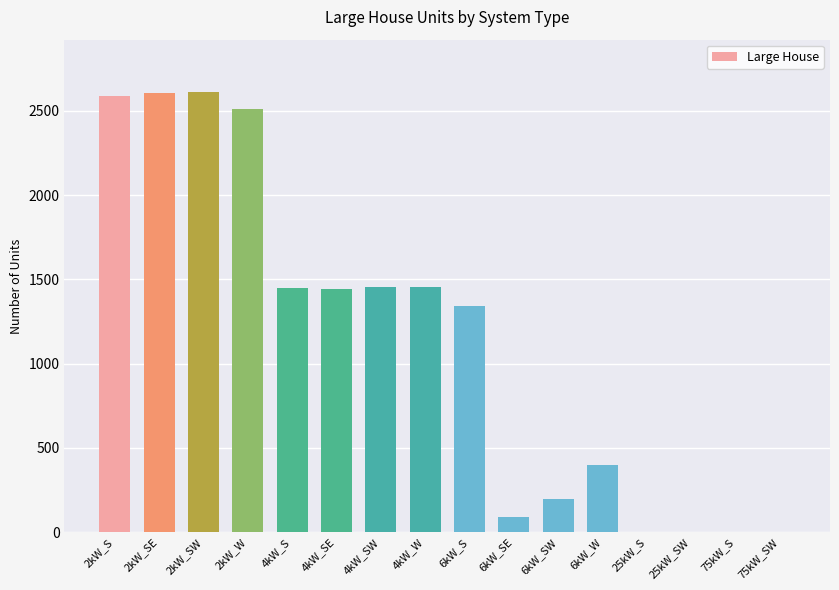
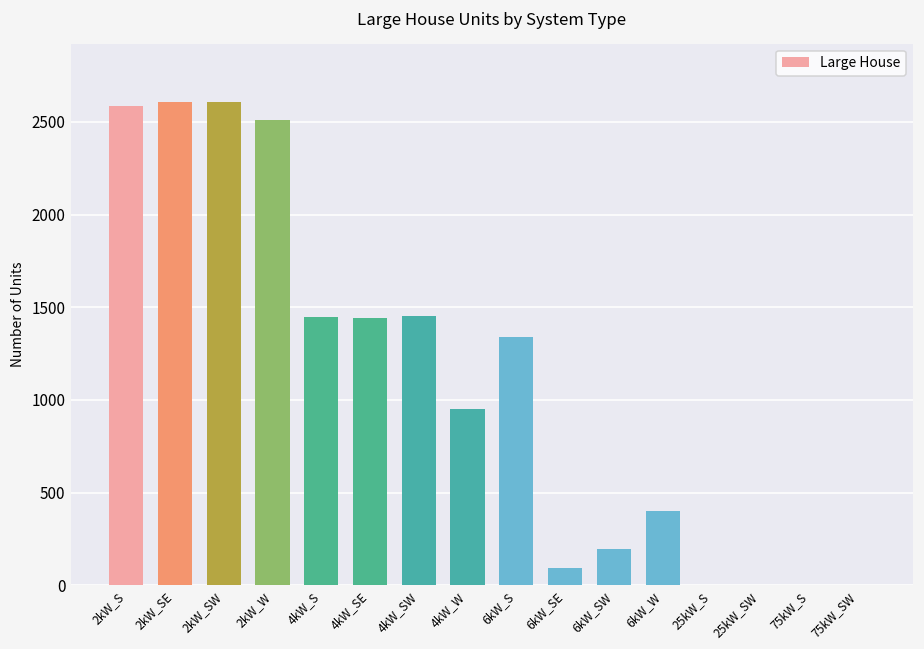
  {
    "2kW_S": 2590,
    "2kW_SE": 2610,
    "2kW_SW": 2610,
    "2kW_W": 2510,
    "4kW_S": 1450,
    "4kW_SE": 1440,
    "4kW_SW": 1450,
-   "4kW_W": 1450,
+   "4kW_W": 950,
    "6kW_S": 1340,
    "6kW_SE": 90,
    "6kW_SW": 200,
    "6kW_W": 400,
    "25kW_S": 0,
    "25kW_SW": 0,
    "75kW_S": 0,
    "75kW_SW": 0
  }
